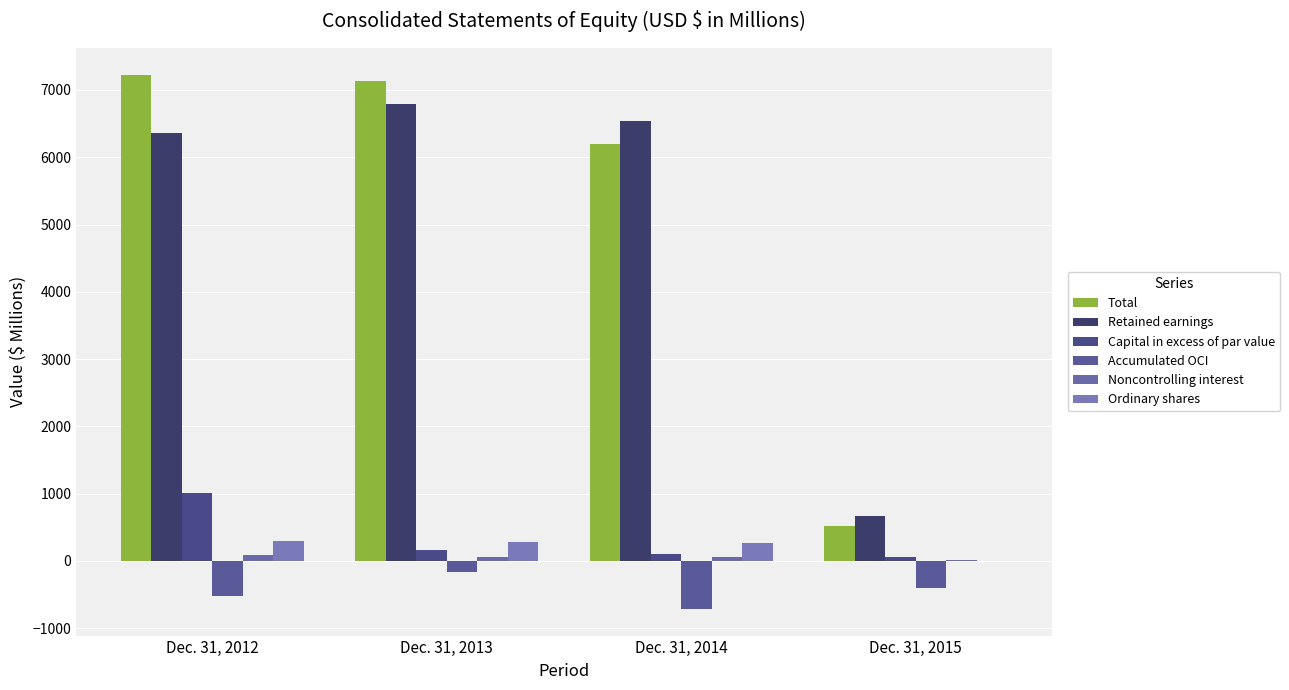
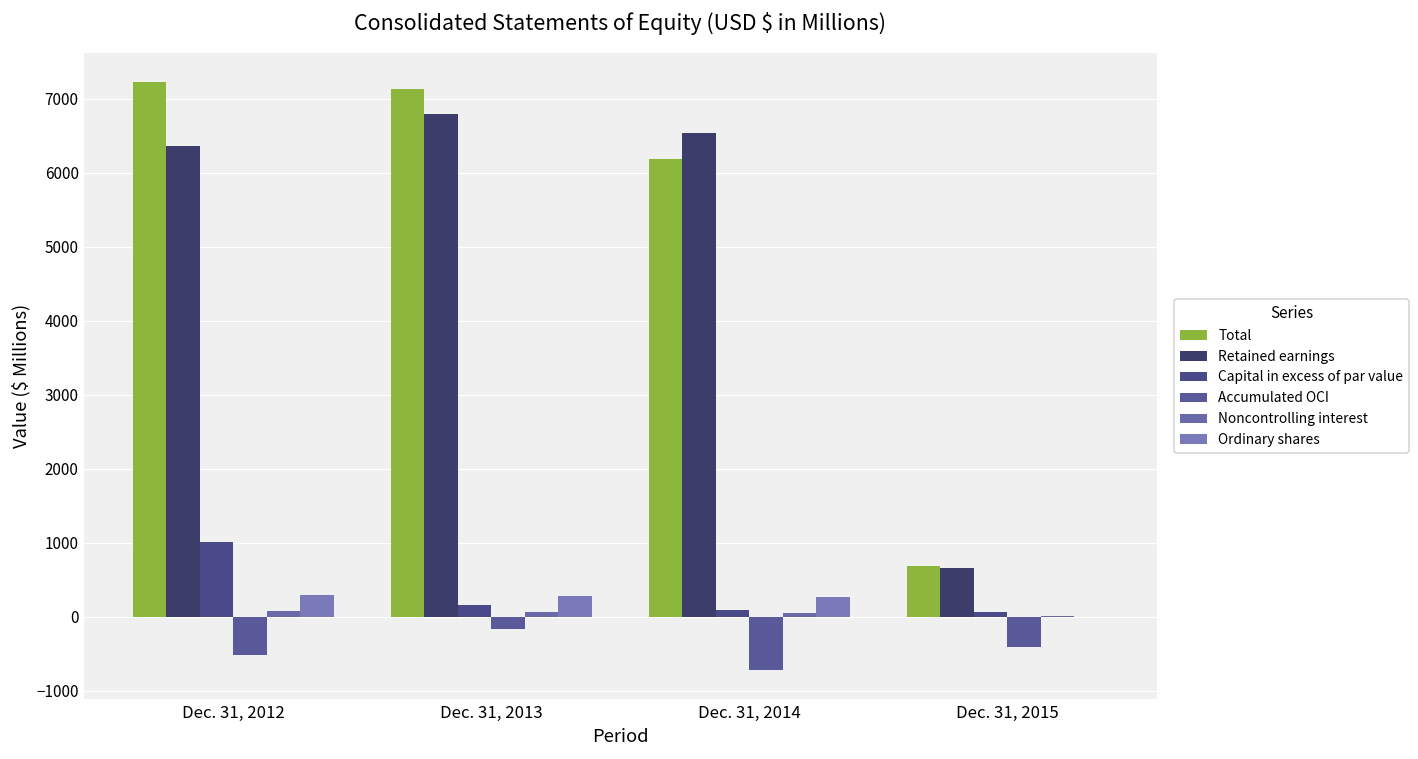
  {
    "Total": {
      "Dec. 31, 2012": 7200,
      "Dec. 31, 2013": 7100,
      "Dec. 31, 2014": 6200,
-     "Dec. 31, 2015": 500
+     "Dec. 31, 2015": 700
    }
  }
